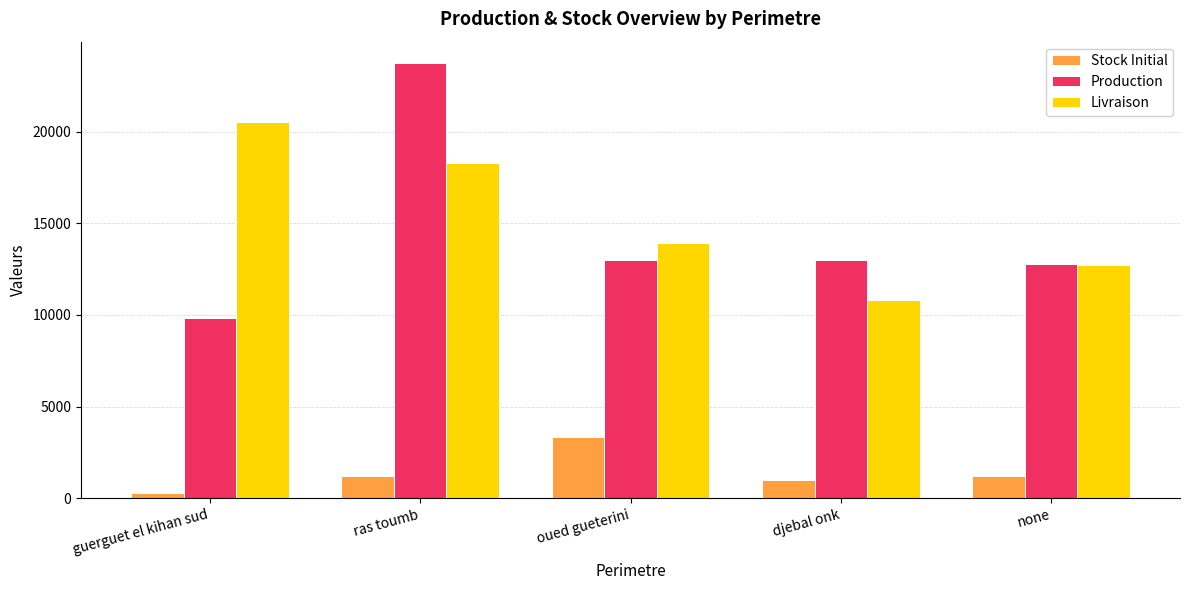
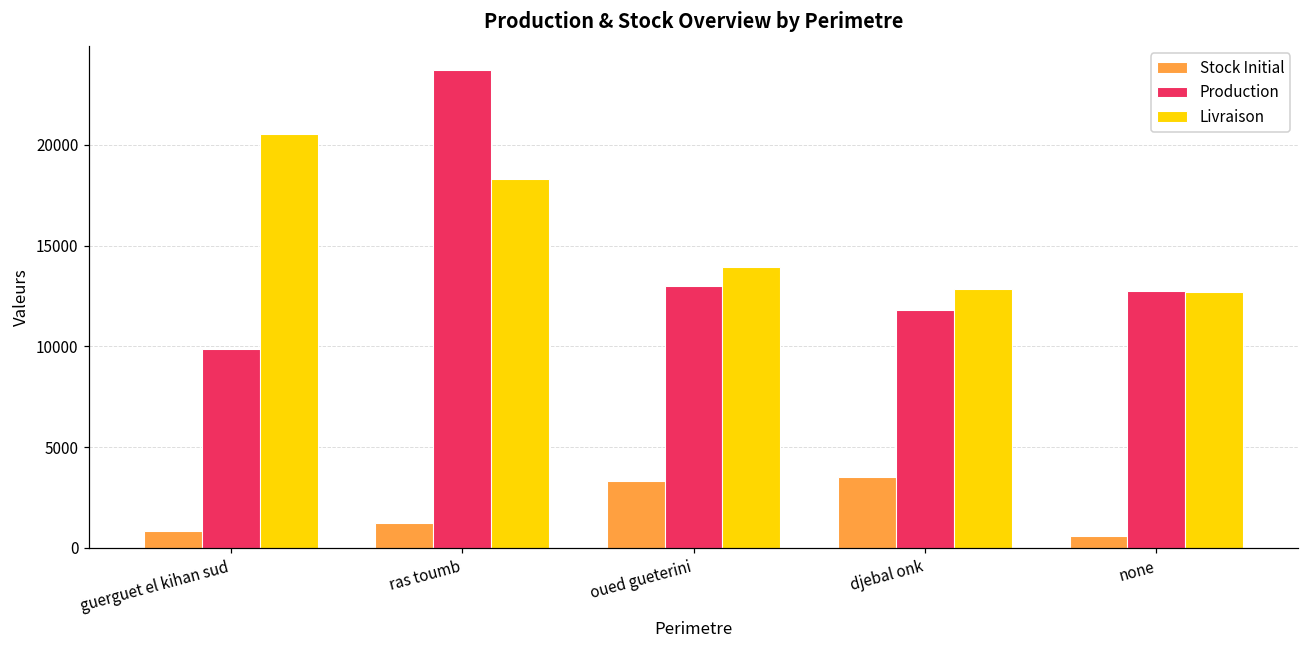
  {
    "Stock Initial": {
-     "guerguet el kihan sud": 300,
+     "guerguet el kihan sud": 800,
      "ras toumb": 1200,
      "oued gueterini": 3300,
-     "djebal onk": 1000,
-     "none": 1200
+     "djebal onk": 3500,
+     "none": 600
    },
    "Production": {
      "guerguet el kihan sud": 9900,
      "ras toumb": 23700,
      "oued gueterini": 13000,
-     "djebal onk": 13000,
+     "djebal onk": 11800,
      "none": 12800
    },
    "Livraison": {
      "guerguet el kihan sud": 20500,
      "ras toumb": 18300,
      "oued gueterini": 13900,
-     "djebal onk": 10800,
+     "djebal onk": 12900,
      "none": 12700
    }
  }
